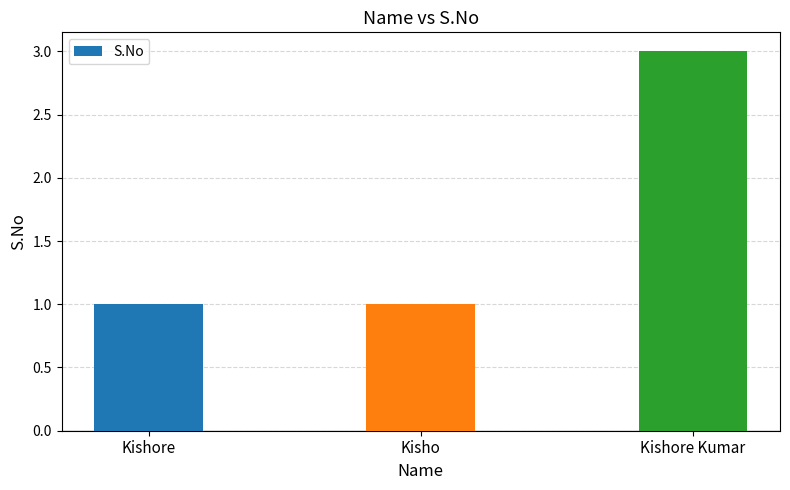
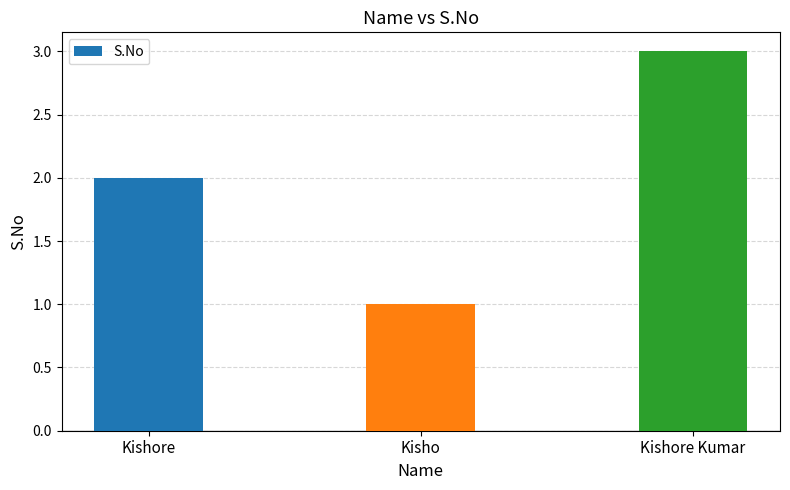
  {
-   "Kishore": 1,
+   "Kishore": 2,
    "Kisho": 1,
    "Kishore Kumar": 3
  }
